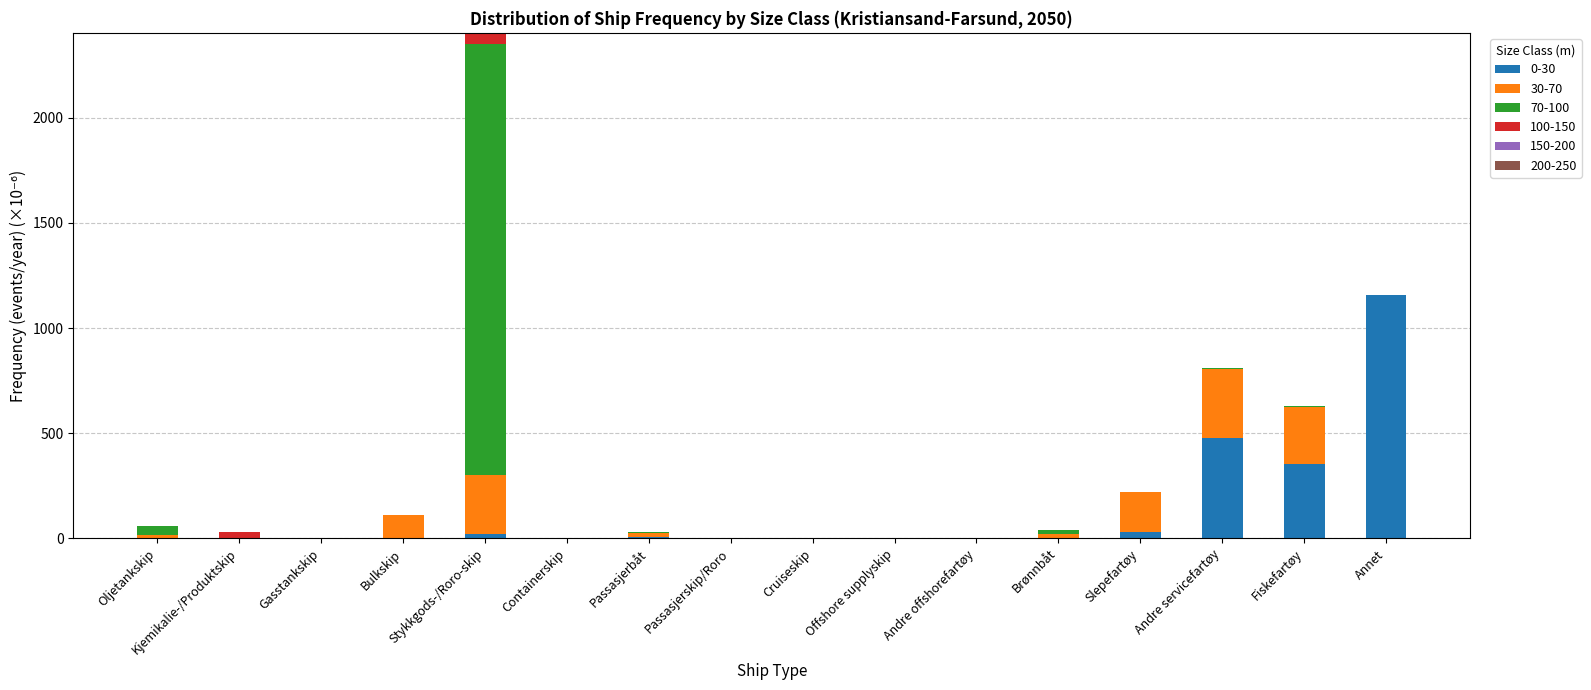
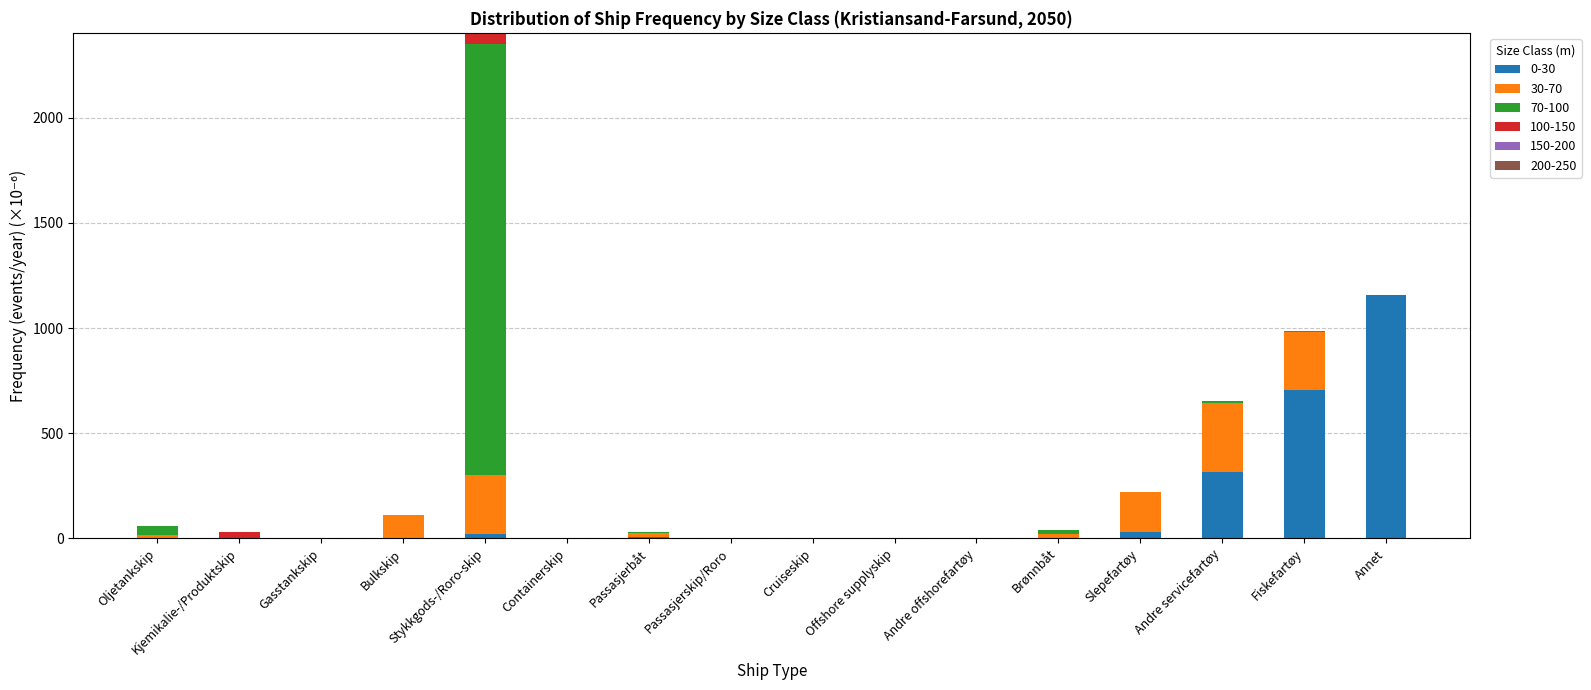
  {
    "0-30": {
      "Oljetankskip": 0,
      "Kjemikalie-/Produktskip": 0,
      "Gasstankskip": 0,
      "Bulkskip": 0,
      "Stykkgods-/Roro-skip": 20,
      "Containerskip": 0,
      "Passasjerskip/Roro": 0,
      "Cruiseskip": 0,
      "Andre offshorefartøy": 0,
      "Brønnbåt": 0,
      "Slepefartøy": 30,
-     "Andre servicefartøy": 480,
-     "Fiskefartøy": 350,
+     "Andre servicefartøy": 320,
+     "Fiskefartøy": 710,
      "Annet": 1160
    },
    "30-70": {
      "Oljetankskip": 20,
      "Kjemikalie-/Produktskip": 0,
      "Gasstankskip": 0,
      "Bulkskip": 110,
      "Stykkgods-/Roro-skip": 280,
      "Containerskip": 0,
      "Passasjerbåt": 20,
      "Passasjerskip/Roro": 0,
      "Cruiseskip": 0,
      "Offshore supplyskip": 0,
      "Brønnbåt": 20,
      "Slepefartøy": 190,
      "Andre servicefartøy": 330,
      "Fiskefartøy": 270
    },
    "70-100": {
      "Oljetankskip": 40,
      "Gasstankskip": 0,
      "Bulkskip": 0,
      "Stykkgods-/Roro-skip": 2050,
      "Containerskip": 0,
      "Passasjerskip/Roro": 0,
      "Cruiseskip": 0,
      "Andre offshorefartøy": 0,
      "Brønnbåt": 20,
      "Slepefartøy": 0,
      "Annet": 0
    },
    "200-250": {
      "Oljetankskip": 0,
      "Gasstankskip": 0,
      "Bulkskip": 0,
      "Containerskip": 0,
      "Passasjerbåt": 0,
      "Passasjerskip/Roro": 0,
      "Cruiseskip": 0,
      "Offshore supplyskip": 0,
      "Andre offshorefartøy": 0,
      "Brønnbåt": 0,
      "Slepefartøy": 0,
      "Andre servicefartøy": 0,
      "Fiskefartøy": 0,
      "Annet": 0
    }
  }
